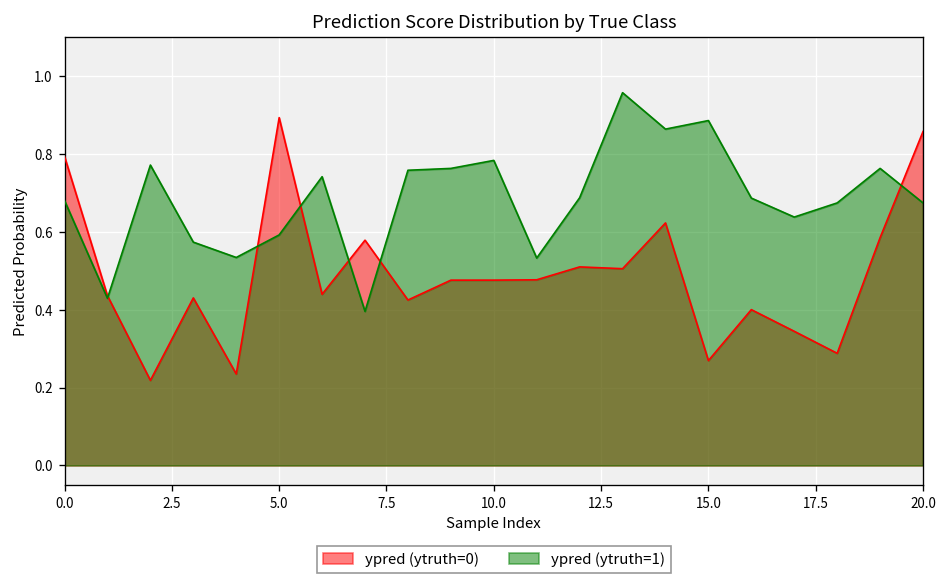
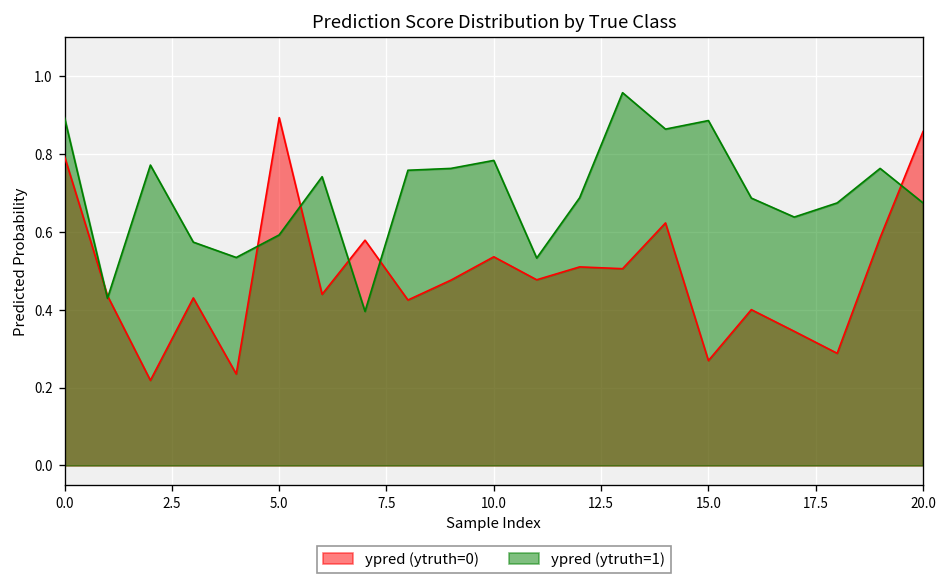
  {
    "ypred (ytruth=0)": {
      "0.0": 0.79,
      "5.0": 0.89,
-     "10.0": 0.48,
+     "10.0": 0.54,
      "15.0": 0.27,
      "20.0": 0.86
    },
    "ypred (ytruth=1)": {
-     "0.0": 0.68,
+     "0.0": 0.89,
      "5.0": 0.59,
      "10.0": 0.78,
      "15.0": 0.89,
      "20.0": 0.67
    }
  }
